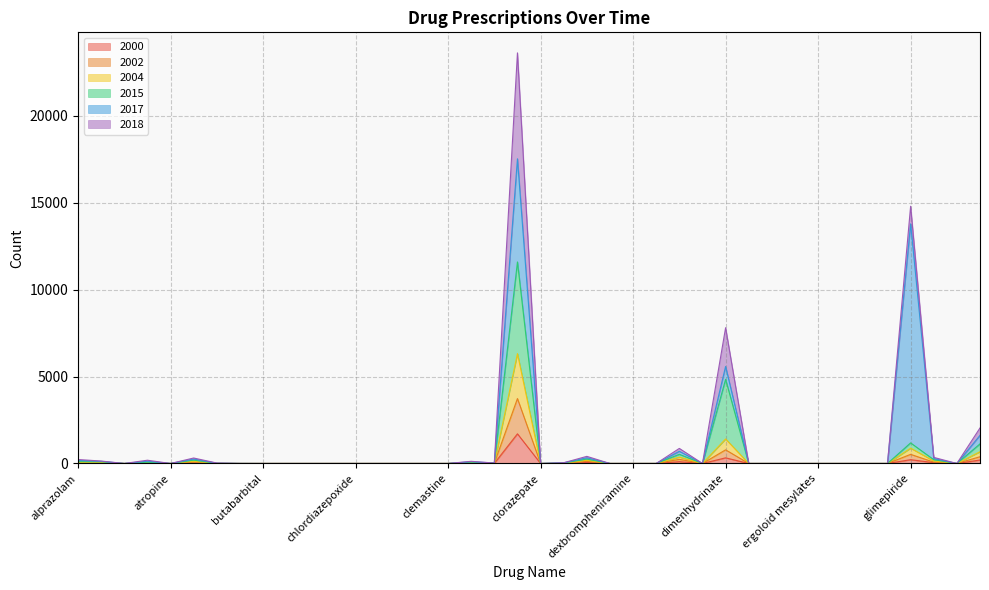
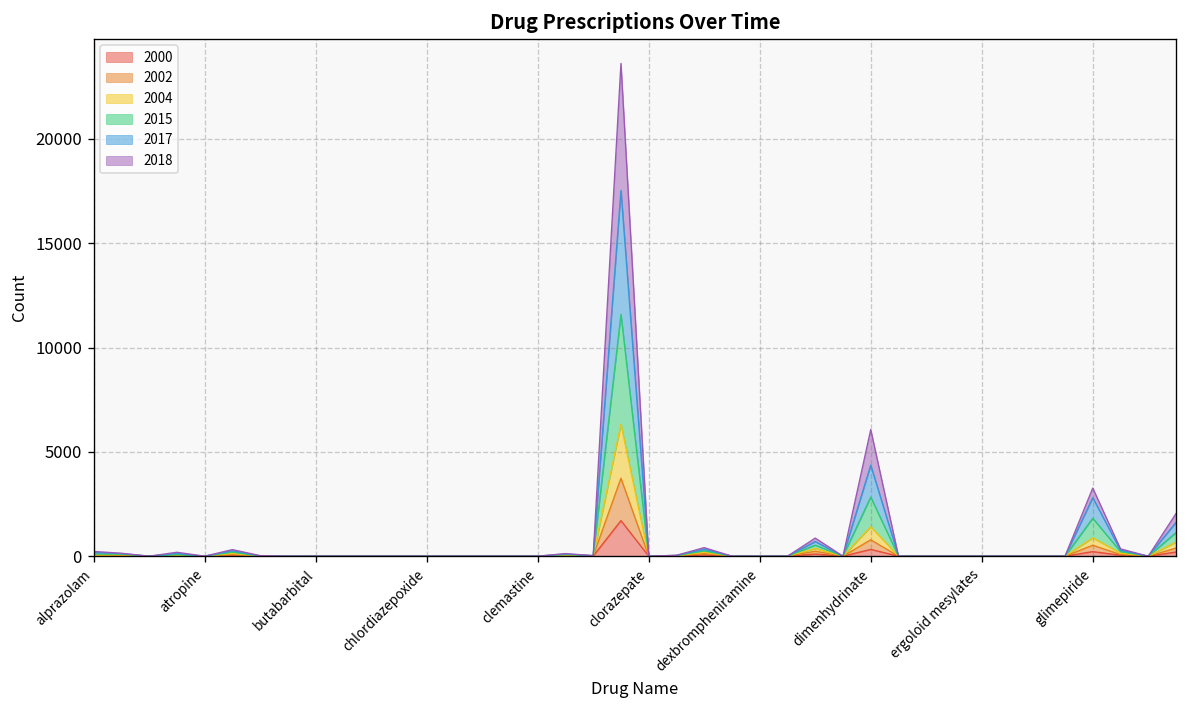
  {
    "2015": {
-     "dimenhydrinate": 3400,
-     "glimepiride": 300
+     "dimenhydrinate": 1400,
+     "glimepiride": 900
    },
    "2017": {
-     "dimenhydrinate": 700,
-     "glimepiride": 12600
+     "dimenhydrinate": 1500,
+     "glimepiride": 1000
    },
    "2018": {
-     "dimenhydrinate": 2200,
-     "glimepiride": 1000
+     "dimenhydrinate": 1700,
+     "glimepiride": 500
    }
  }
